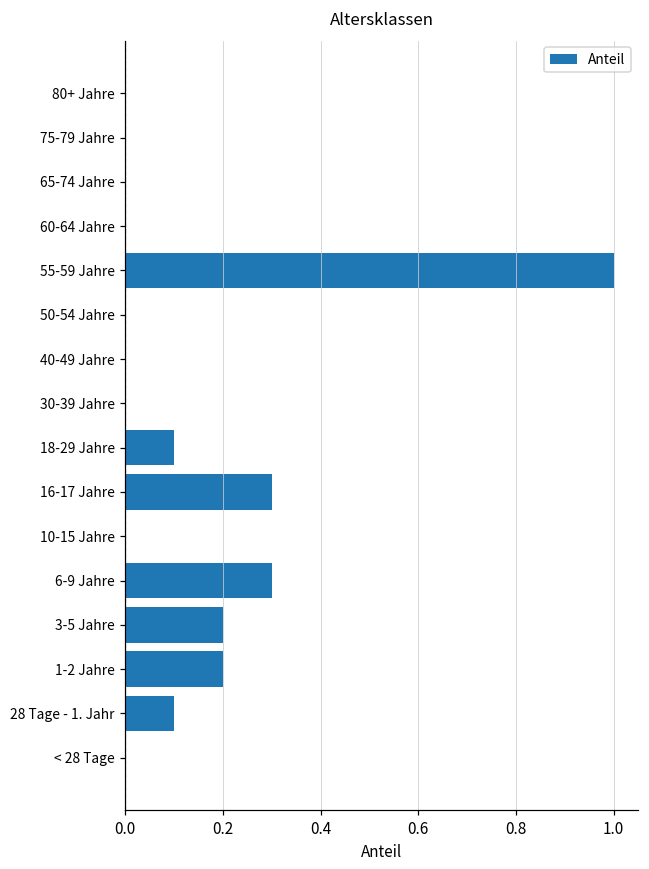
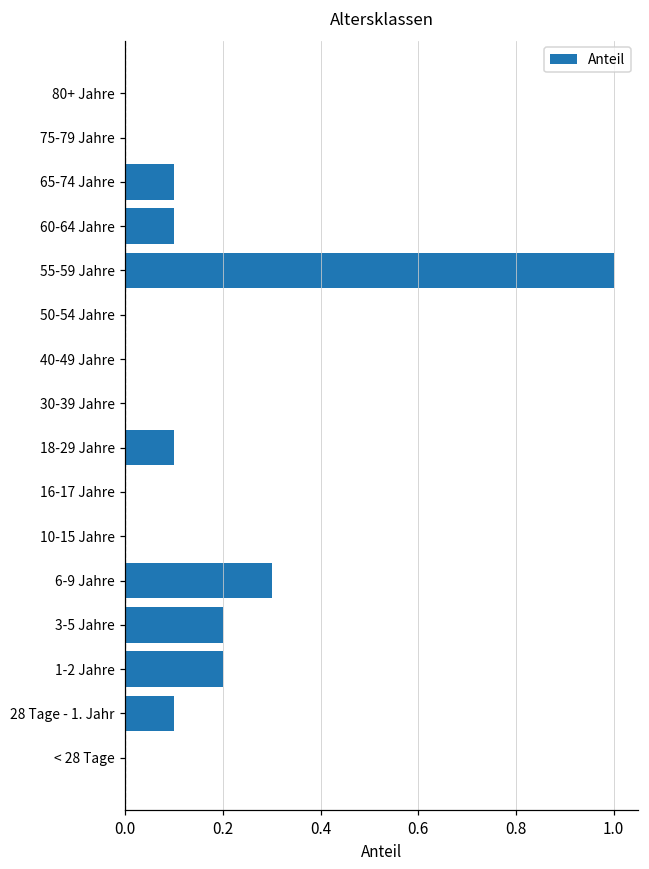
  {
    "80+ Jahre": 0.0,
    "75-79 Jahre": 0.0,
-   "65-74 Jahre": 0.0,
-   "60-64 Jahre": 0.0,
+   "65-74 Jahre": 0.1,
+   "60-64 Jahre": 0.1,
    "55-59 Jahre": 1.0,
    "50-54 Jahre": 0.0,
    "40-49 Jahre": 0.0,
    "30-39 Jahre": 0.0,
    "18-29 Jahre": 0.1,
-   "16-17 Jahre": 0.3,
+   "16-17 Jahre": 0.0,
    "10-15 Jahre": 0.0,
    "6-9 Jahre": 0.3,
    "3-5 Jahre": 0.2,
    "1-2 Jahre": 0.2,
    "28 Tage - 1. Jahr": 0.1,
    "< 28 Tage": 0.0
  }
